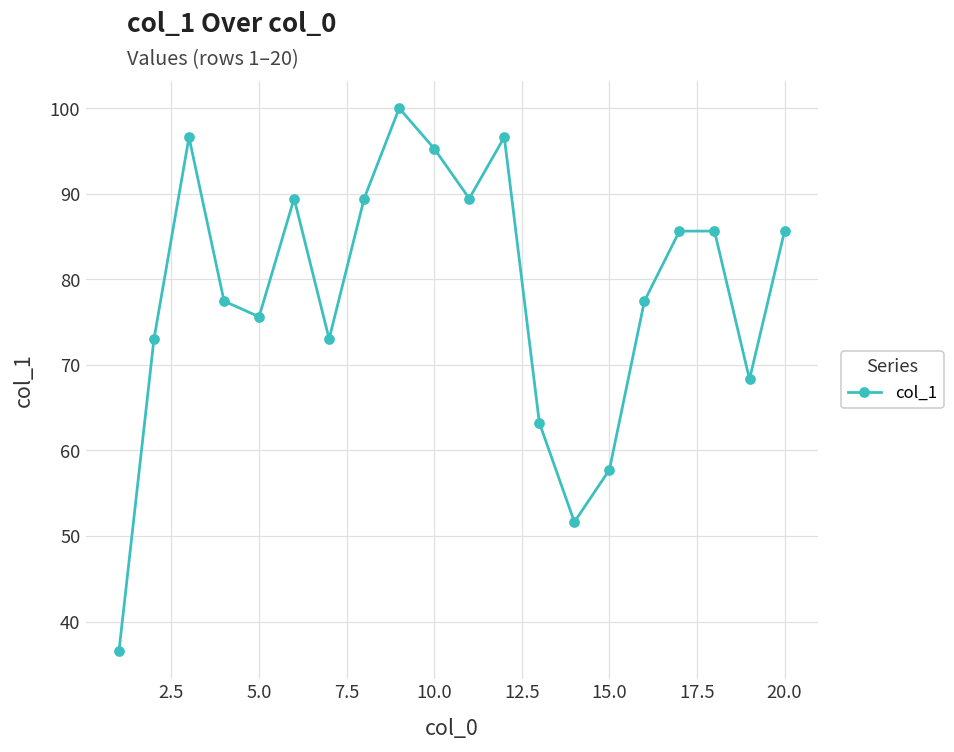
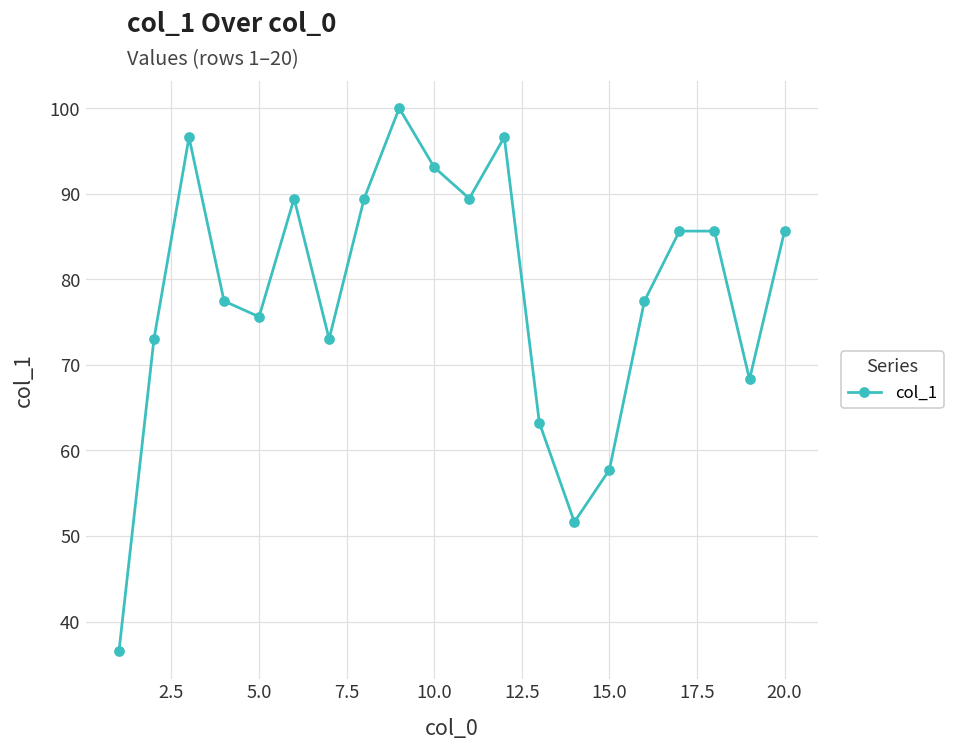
  {
    "5.0": 76,
-   "10.0": 95,
+   "10.0": 93,
    "15.0": 58,
    "20.0": 86
  }
